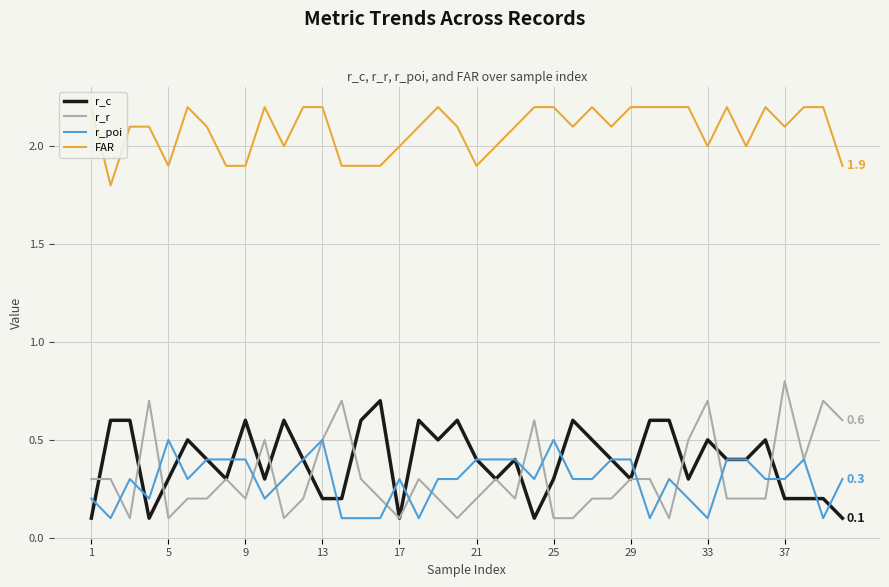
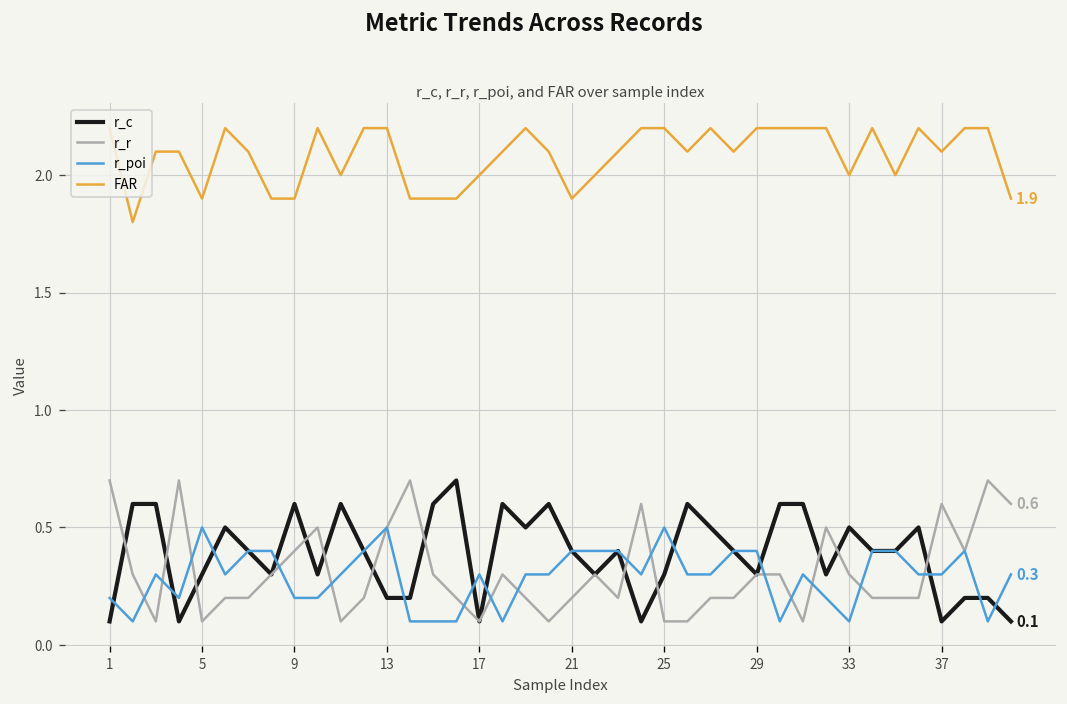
  {
    "r_c": {
      "1": 0.1,
      "5": 0.3,
      "9": 0.6,
      "13": 0.2,
      "25": 0.3,
      "33": 0.5,
-     "37": 0.2
+     "37": 0.1
    },
    "r_r": {
-     "1": 0.3,
+     "1": 0.7,
      "5": 0.1,
-     "9": 0.2,
+     "9": 0.4,
      "21": 0.2,
      "25": 0.1,
-     "33": 0.7,
-     "37": 0.8
+     "33": 0.3,
+     "37": 0.6
    },
    "r_poi": {
      "1": 0.2,
      "5": 0.5,
-     "9": 0.4,
+     "9": 0.2,
      "17": 0.3,
      "25": 0.5,
      "29": 0.4,
      "33": 0.1,
      "37": 0.3
    },
    "FAR": {
      "5": 1.9,
      "9": 1.9,
      "13": 2.2,
      "17": 2.0,
      "21": 1.9,
      "25": 2.2,
      "29": 2.2,
      "33": 2.0,
      "37": 2.1
    }
  }
